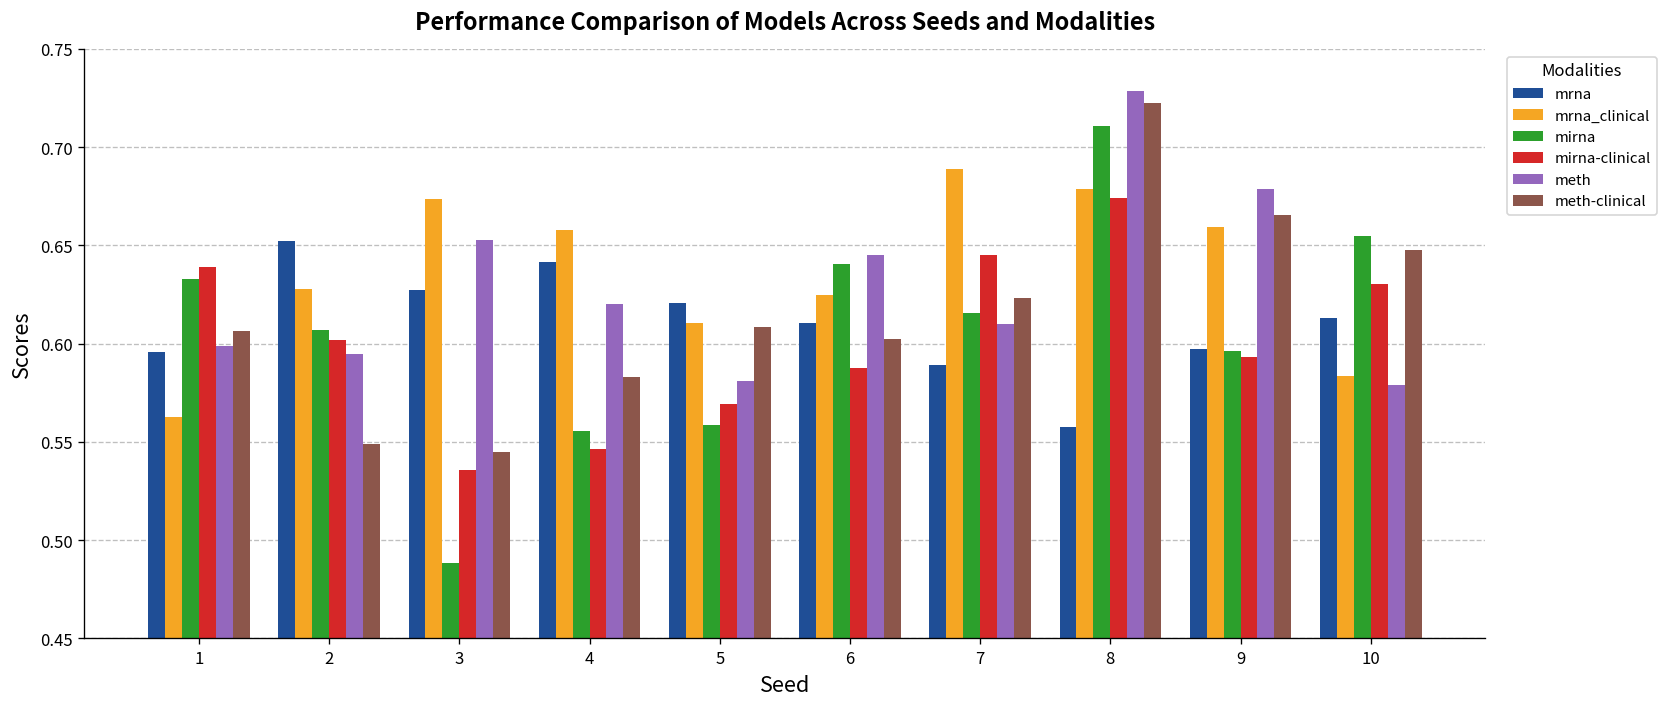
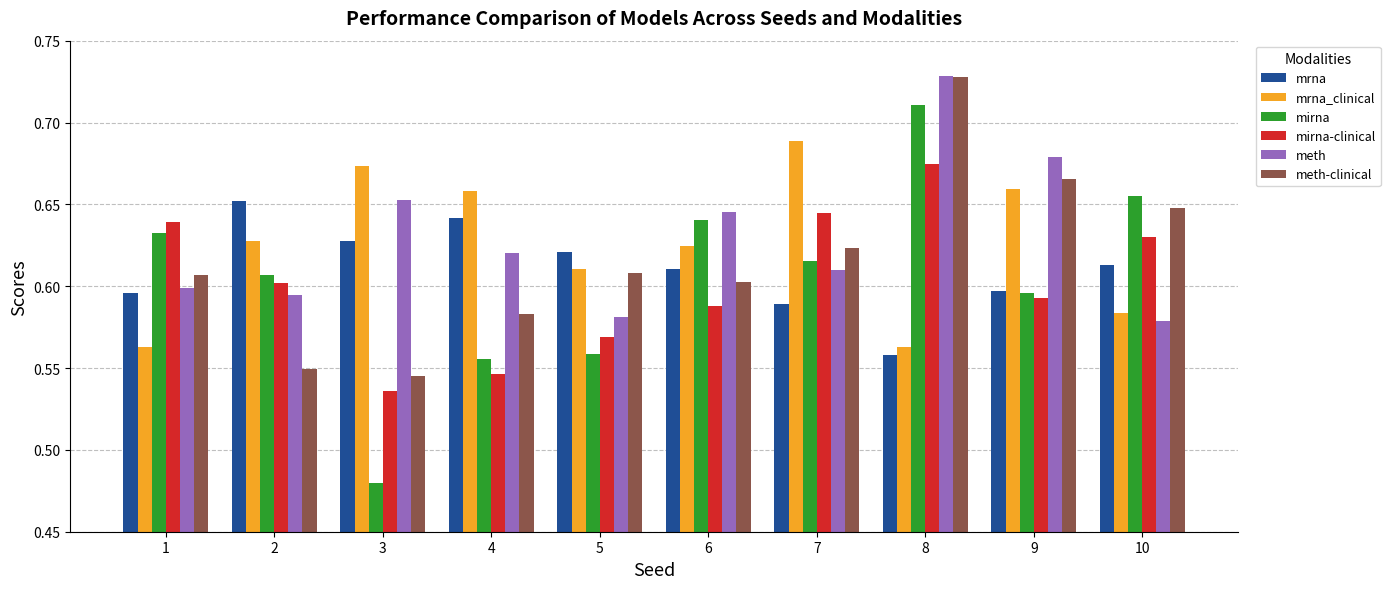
  {
    "mrna": {
      "1": 0.596,
      "2": 0.652,
      "3": 0.627,
      "4": 0.641,
      "5": 0.621,
      "6": 0.610,
      "7": 0.589,
      "8": 0.558,
      "9": 0.597,
      "10": 0.613
    },
    "mrna_clinical": {
      "1": 0.563,
      "2": 0.628,
      "3": 0.674,
      "4": 0.658,
      "5": 0.610,
      "6": 0.625,
      "7": 0.689,
-     "8": 0.679,
+     "8": 0.563,
      "9": 0.659,
      "10": 0.583
    },
    "mirna": {
      "1": 0.633,
      "2": 0.607,
-     "3": 0.488,
+     "3": 0.480,
      "4": 0.556,
      "5": 0.559,
      "6": 0.640,
      "7": 0.616,
      "8": 0.711,
      "9": 0.596,
      "10": 0.655
    },
    "mirna-clinical": {
      "1": 0.639,
      "2": 0.602,
      "3": 0.536,
      "4": 0.546,
      "5": 0.569,
      "6": 0.588,
      "7": 0.645,
      "8": 0.674,
      "9": 0.593,
      "10": 0.630
    },
    "meth": {
      "1": 0.599,
      "2": 0.595,
      "3": 0.653,
      "4": 0.620,
      "5": 0.581,
      "6": 0.645,
      "7": 0.610,
      "8": 0.729,
      "9": 0.679,
      "10": 0.579
    },
    "meth-clinical": {
      "1": 0.607,
      "2": 0.549,
      "3": 0.545,
      "4": 0.583,
      "5": 0.608,
      "6": 0.602,
      "7": 0.623,
-     "8": 0.723,
+     "8": 0.728,
      "9": 0.666,
      "10": 0.648
    }
  }
